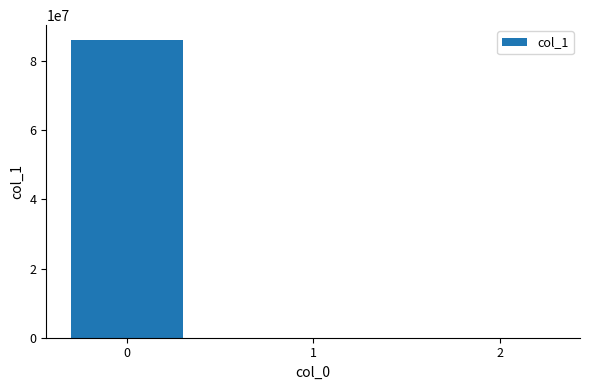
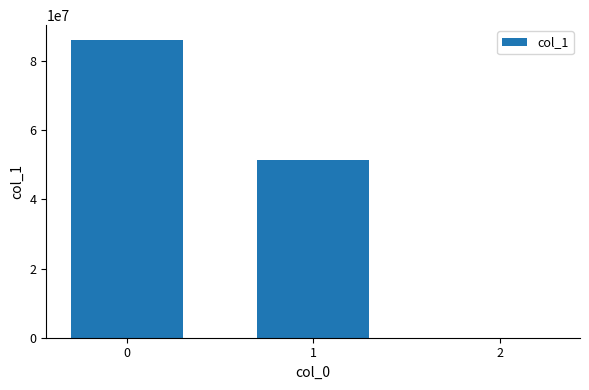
  {
    "0": 86000000,
-   "1": 0
+   "1": 51000000
  }
